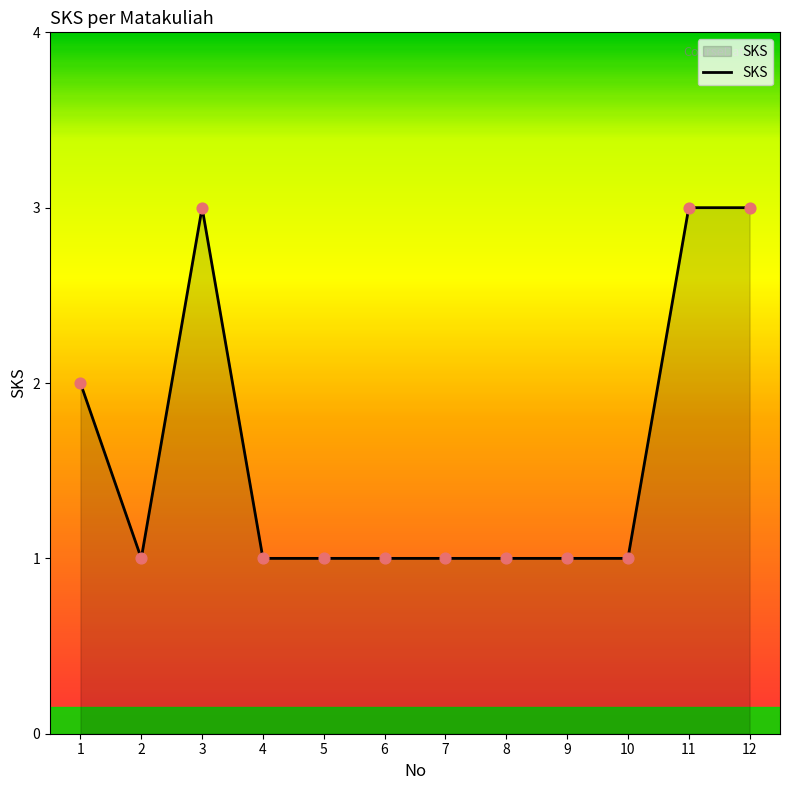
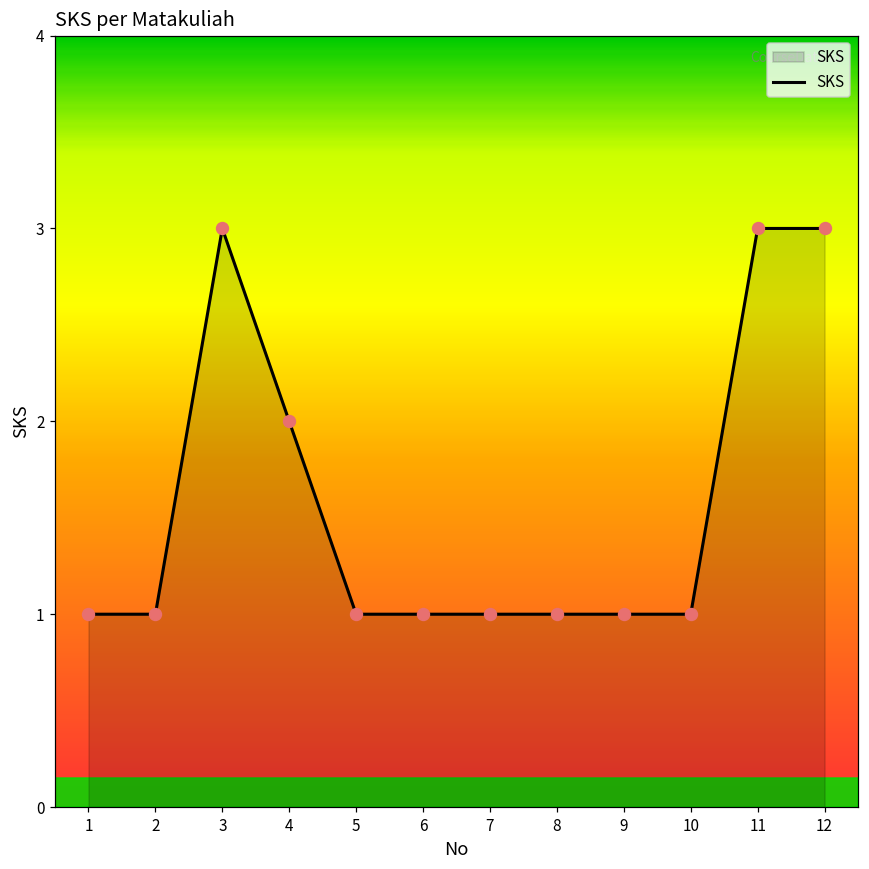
  {
-   "1": 2,
+   "1": 1,
    "2": 1,
    "3": 3,
-   "4": 1,
+   "4": 2,
    "5": 1,
    "6": 1,
    "7": 1,
    "8": 1,
    "9": 1,
    "10": 1,
    "11": 3,
    "12": 3
  }
